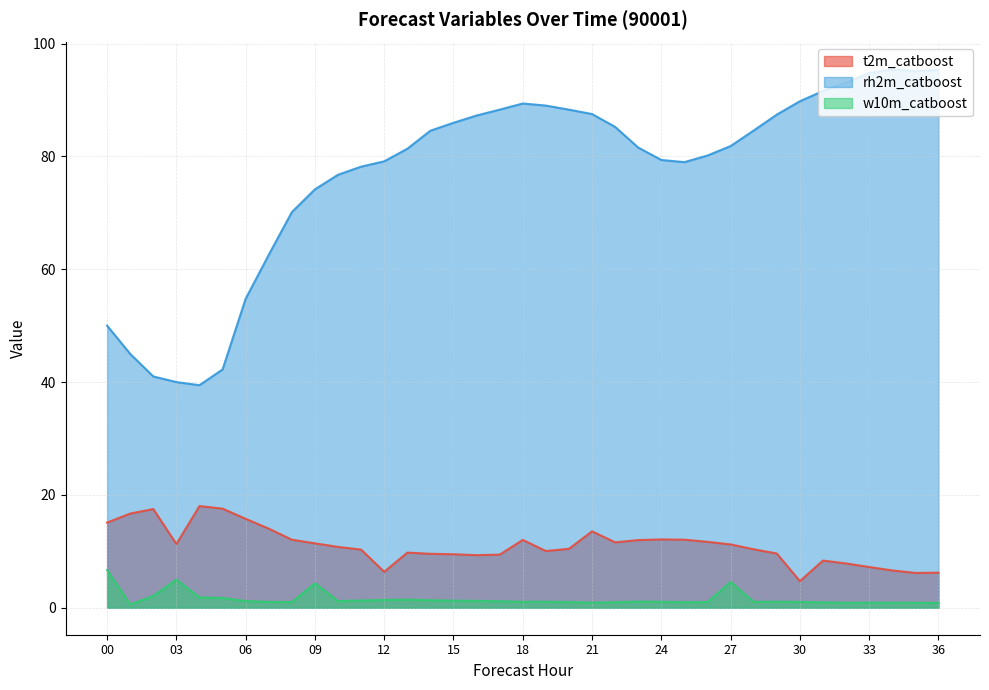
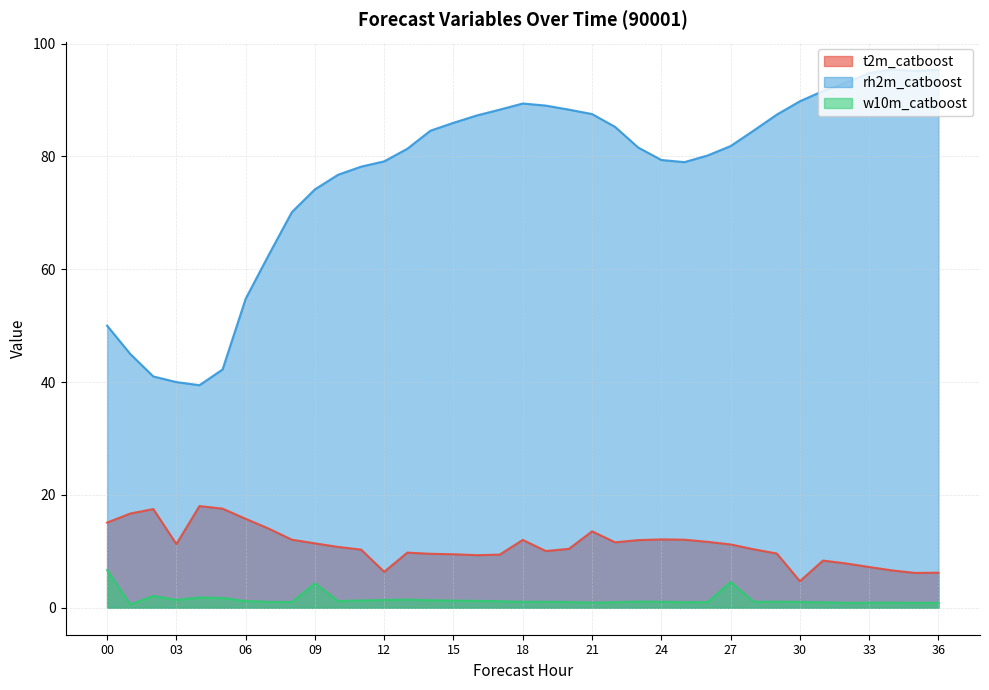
  {
    "t2m_catboost": {
      "00": 15,
      "03": 11,
      "06": 16,
      "09": 11,
      "12": 6,
      "15": 9,
      "18": 12,
      "21": 14,
      "24": 12,
      "27": 11,
      "30": 5,
      "33": 7,
      "36": 6
    },
    "rh2m_catboost": {
      "00": 50,
      "03": 40,
      "06": 55,
      "09": 74,
      "12": 79,
      "15": 86,
      "18": 89,
      "21": 88,
      "24": 79,
      "27": 82,
      "30": 90
    },
    "w10m_catboost": {
      "00": 7,
-     "03": 5,
+     "03": 1,
      "06": 1,
      "09": 4,
      "12": 1,
      "15": 1,
      "18": 1,
      "21": 1,
      "24": 1,
      "27": 5,
      "30": 1,
      "33": 1,
      "36": 1
    }
  }
